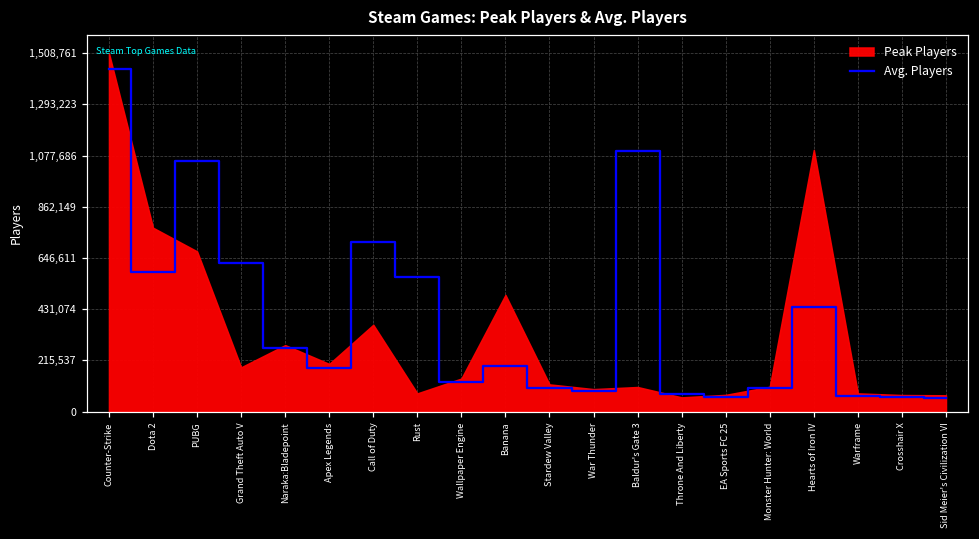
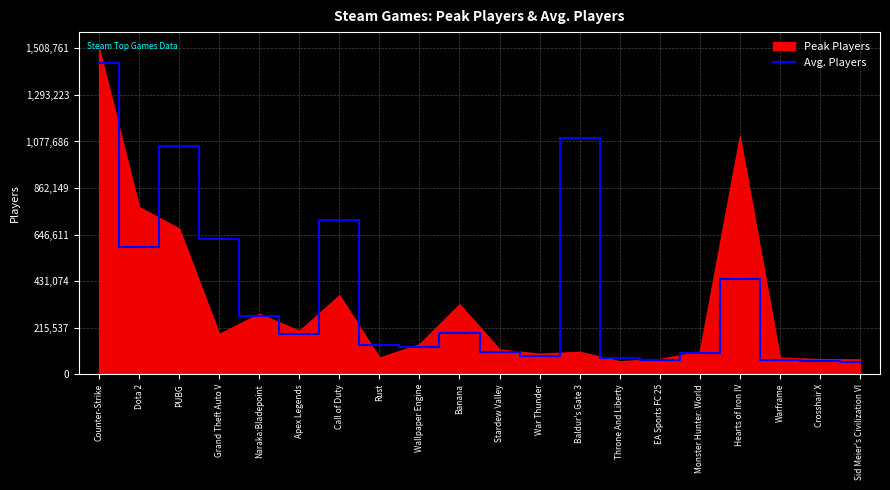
  {
    "Avg. Players": {
      "Counter-Strike": "1,440,000",
      "Dota 2": "590,000",
      "PUBG": "1,060,000",
      "Grand Theft Auto V": "620,000",
      "Apex Legends": "180,000",
      "Call of Duty": "710,000",
-     "Rust": "570,000",
+     "Rust": "130,000",
      "Wallpaper Engine": "130,000",
      "Banana": "190,000",
      "Stardew Valley": "100,000",
      "Baldur's Gate 3": "1,100,000",
      "Throne And Liberty": "70,000",
      "Hearts of Iron IV": "440,000",
      "Sid Meier's Civilization VI": "60,000"
    },
    "Peak Players": {
      "Counter-Strike": "1,510,000",
      "Dota 2": "770,000",
      "PUBG": "670,000",
      "Grand Theft Auto V": "190,000",
      "Apex Legends": "200,000",
      "Call of Duty": "370,000",
      "Rust": "80,000",
      "Wallpaper Engine": "140,000",
-     "Banana": "490,000",
+     "Banana": "320,000",
      "Stardew Valley": "110,000",
      "Baldur's Gate 3": "100,000",
      "Throne And Liberty": "60,000",
      "Hearts of Iron IV": "1,100,000",
      "Sid Meier's Civilization VI": "70,000"
    }
  }
